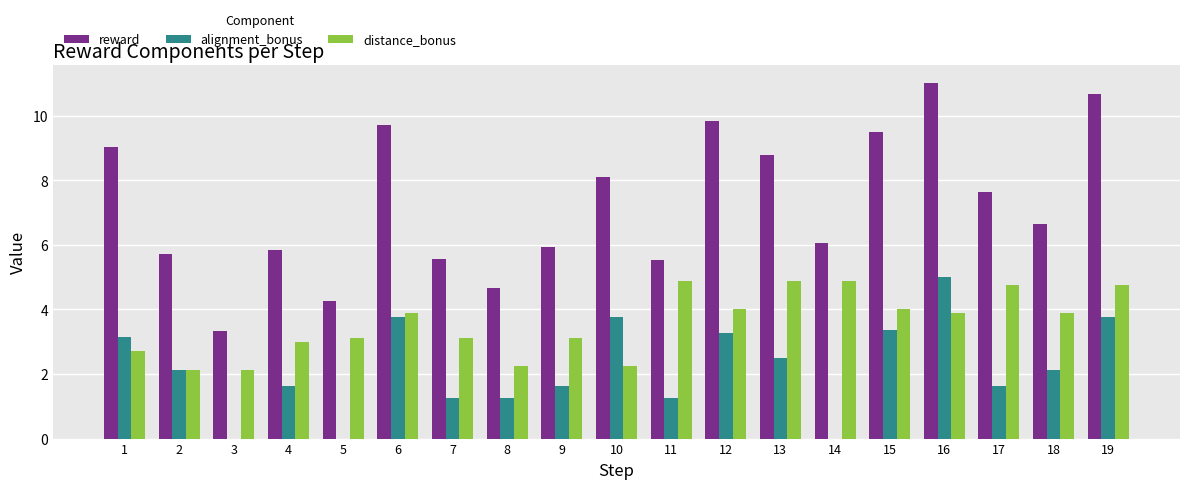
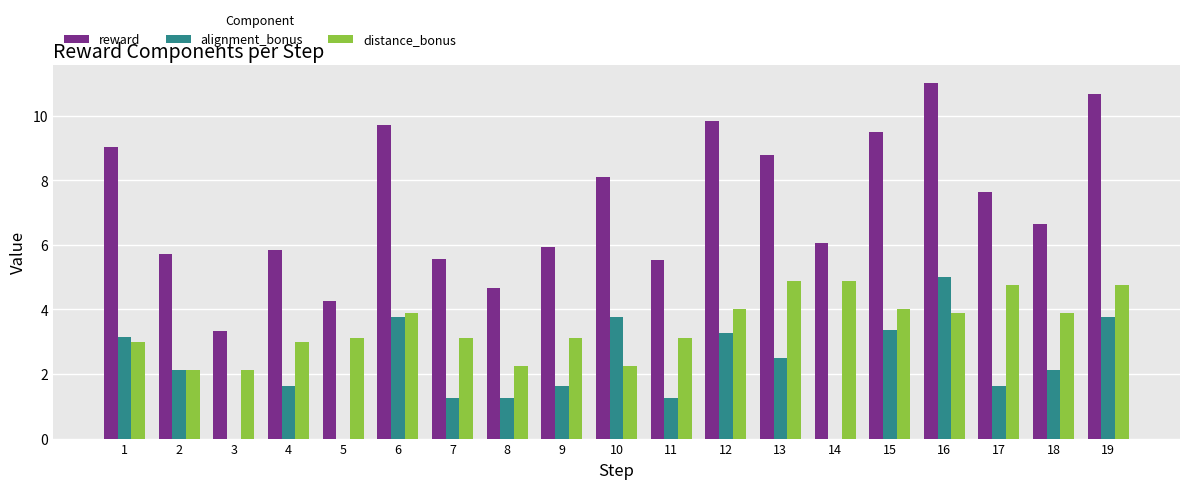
  {
    "reward": {
      "1": 9.0,
      "2": 5.7,
      "3": 3.3,
      "4": 5.8,
      "5": 4.3,
      "6": 9.7,
      "7": 5.6,
      "8": 4.7,
      "9": 5.9,
      "10": 8.1,
      "11": 5.5,
      "12": 9.8,
      "13": 8.8,
      "14": 6.1,
      "15": 9.5,
      "16": 11.0,
      "17": 7.6,
      "18": 6.7,
      "19": 10.7
    },
    "alignment_bonus": {
      "1": 3.1,
      "2": 2.1,
      "3": 0.0,
      "4": 1.6,
      "5": 0.0,
      "6": 3.8,
      "7": 1.3,
      "8": 1.3,
      "9": 1.6,
      "10": 3.8,
      "11": 1.3,
      "12": 3.3,
      "13": 2.5,
      "14": 0.0,
      "15": 3.4,
      "16": 5.0,
      "17": 1.6,
      "18": 2.1,
      "19": 3.8
    },
    "distance_bonus": {
-     "1": 2.7,
+     "1": 3.0,
      "2": 2.1,
      "3": 2.1,
      "4": 3.0,
      "5": 3.1,
      "6": 3.9,
      "7": 3.1,
      "8": 2.3,
      "9": 3.1,
      "10": 2.3,
-     "11": 4.9,
+     "11": 3.1,
      "12": 4.0,
      "13": 4.9,
      "14": 4.9,
      "15": 4.0,
      "16": 3.9,
      "17": 4.8,
      "18": 3.9,
      "19": 4.8
    }
  }
